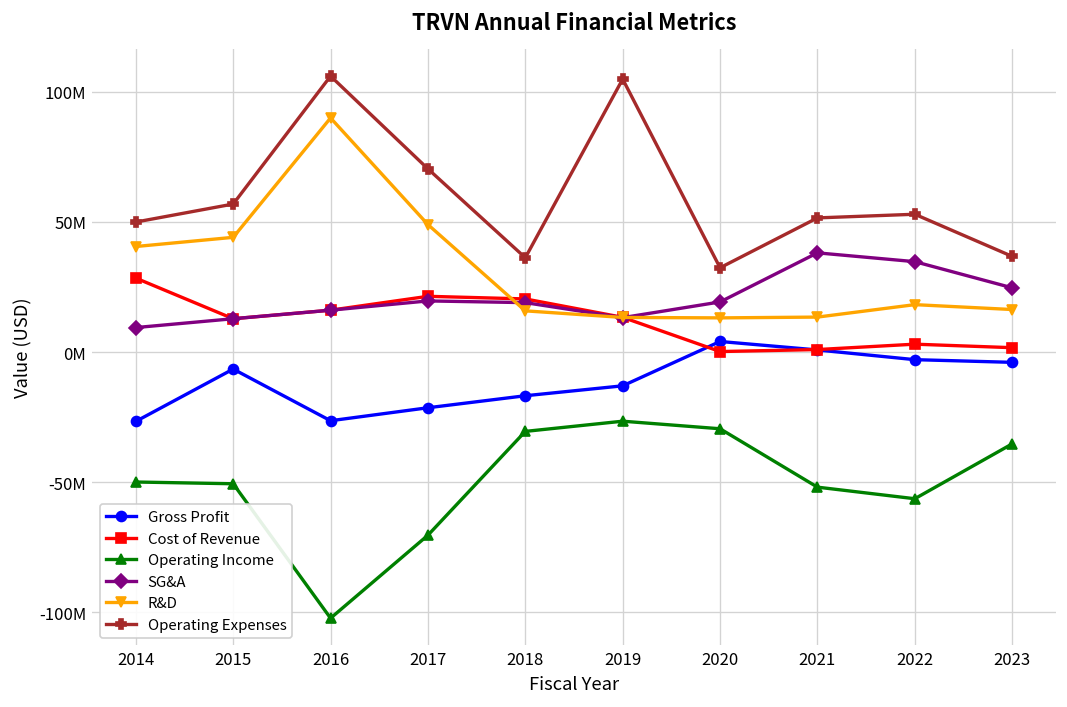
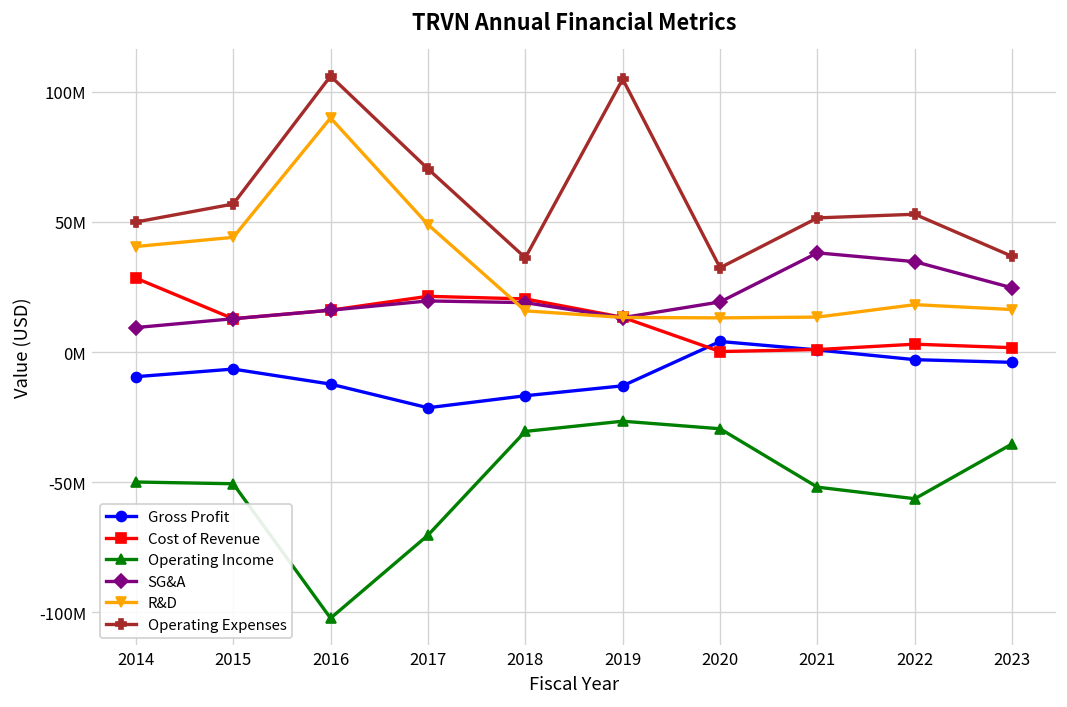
  {
    "Gross Profit": {
-     "2014": -27000000,
+     "2014": -9000000,
      "2015": -7000000,
-     "2016": -26000000,
+     "2016": -12000000,
      "2017": -21000000,
      "2018": -17000000,
      "2019": -13000000,
      "2020": 4000000,
      "2022": -3000000,
      "2023": -4000000
    },
    "Cost of Revenue": {
      "2014": 28000000,
      "2017": 21000000,
      "2018": 20000000,
      "2020": 0,
      "2022": 3000000,
      "2023": 2000000
    },
    "Operating Income": {
      "2014": -50000000,
      "2015": -51000000,
      "2016": -102000000,
      "2017": -70000000,
      "2018": -30000000,
      "2019": -27000000,
      "2020": -29000000,
      "2021": -52000000,
      "2022": -56000000,
      "2023": -35000000
    },
    "SG&A": {
      "2014": 9000000,
      "2017": 20000000,
      "2018": 19000000,
      "2020": 19000000,
      "2021": 38000000,
      "2022": 35000000,
      "2023": 25000000
    },
    "R&D": {
      "2014": 41000000,
      "2015": 44000000,
      "2016": 90000000,
      "2017": 49000000,
      "2018": 16000000,
      "2020": 13000000,
      "2021": 13000000,
      "2022": 18000000,
      "2023": 16000000
    },
    "Operating Expenses": {
      "2014": 50000000,
      "2015": 57000000,
      "2016": 106000000,
      "2017": 70000000,
      "2018": 36000000,
      "2019": 105000000,
      "2020": 32000000,
      "2021": 52000000,
      "2022": 53000000,
      "2023": 37000000
    }
  }
